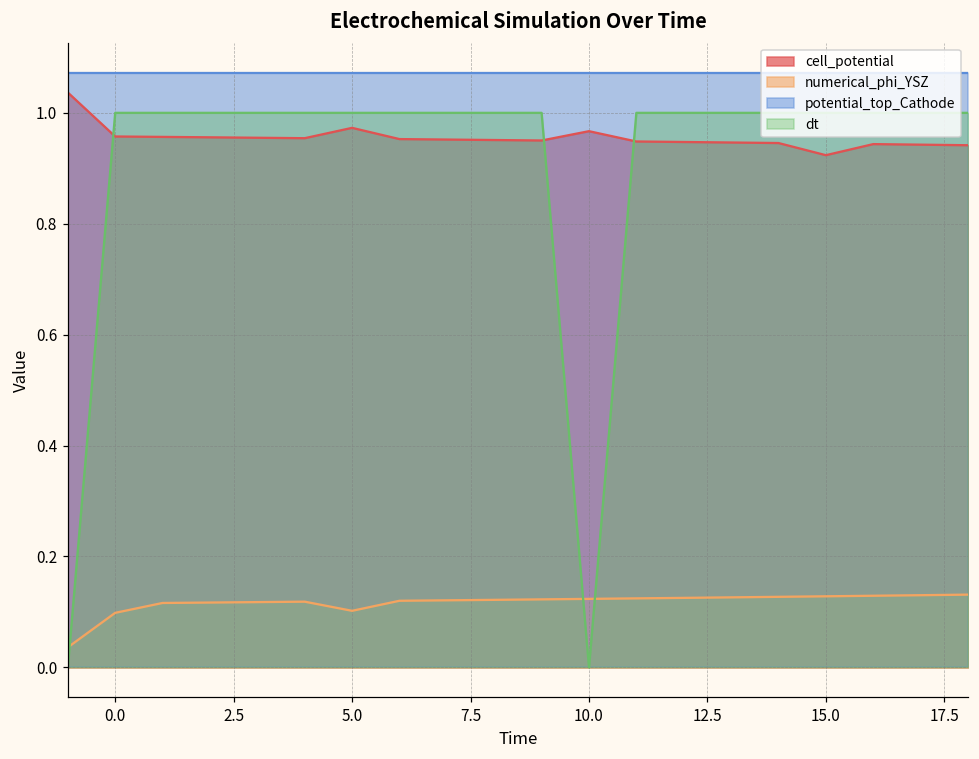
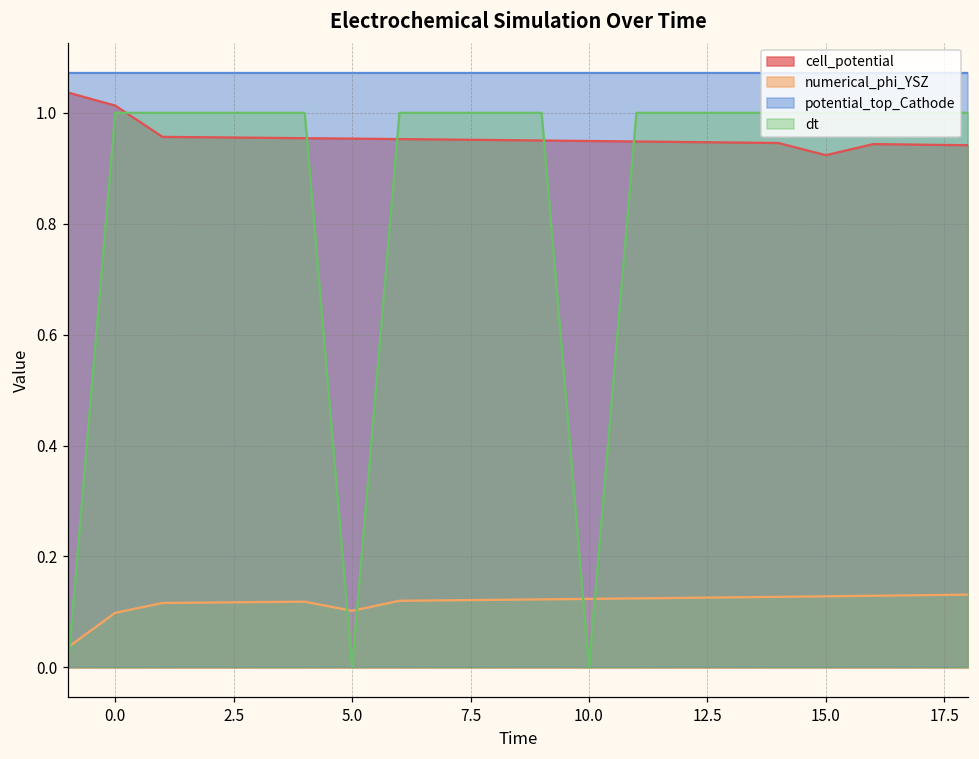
  {
    "cell_potential": {
-     "0.0": 0.96,
-     "5.0": 0.97,
-     "10.0": 0.97,
+     "0.0": 1.01,
+     "5.0": 0.95,
+     "10.0": 0.95,
      "15.0": 0.92
    },
    "numerical_phi_YSZ": {
      "0.0": 0.10,
      "5.0": 0.10,
      "10.0": 0.12,
      "15.0": 0.13
    },
    "potential_top_Cathode": {
      "0.0": 1.07,
      "5.0": 1.07,
      "10.0": 1.07
    },
    "dt": {
      "0.0": 1,
-     "5.0": 1,
+     "5.0": 0,
      "10.0": 0
    }
  }
